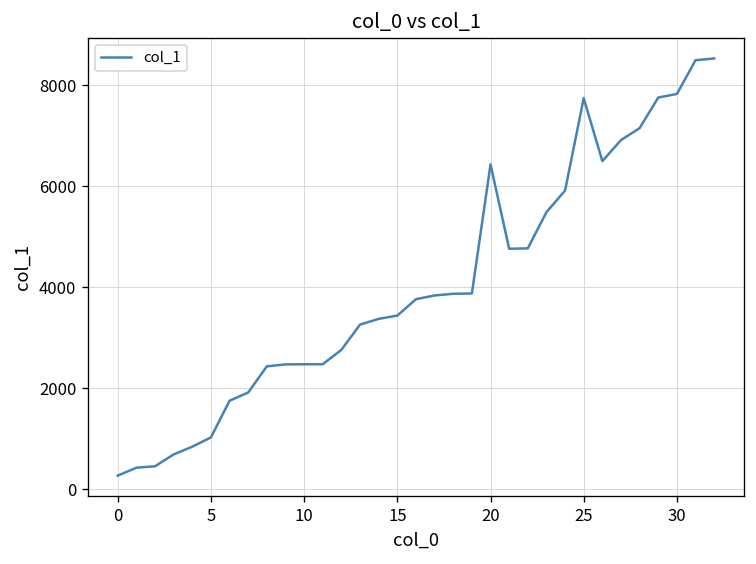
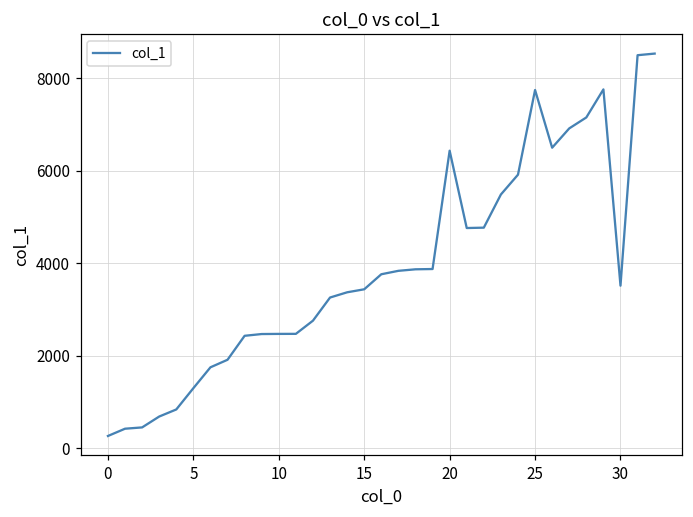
  {
    "0": 300,
-   "5": 1000,
+   "5": 1300,
    "10": 2500,
    "15": 3400,
    "20": 6400,
    "25": 7700,
-   "30": 7800
+   "30": 3500
  }
